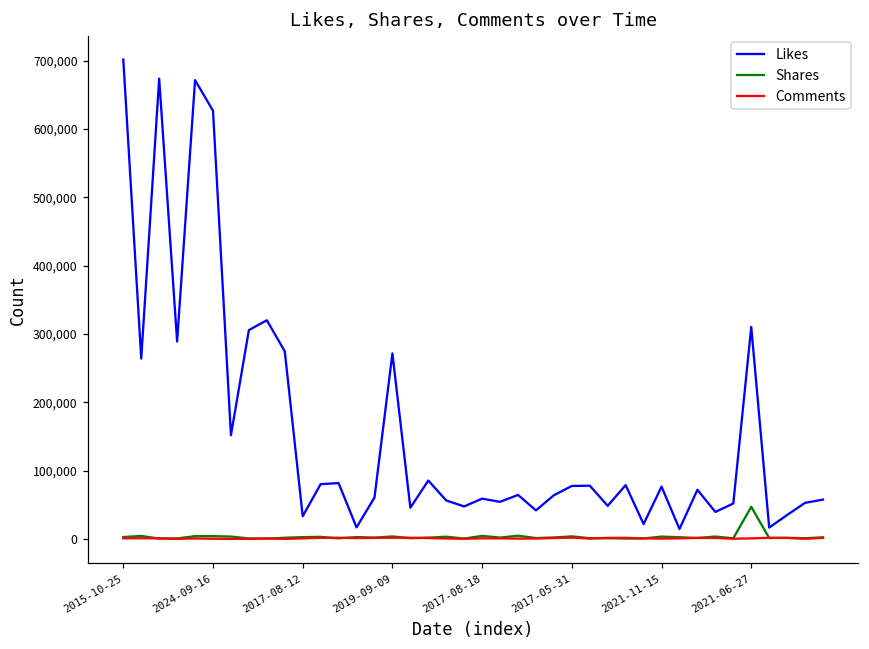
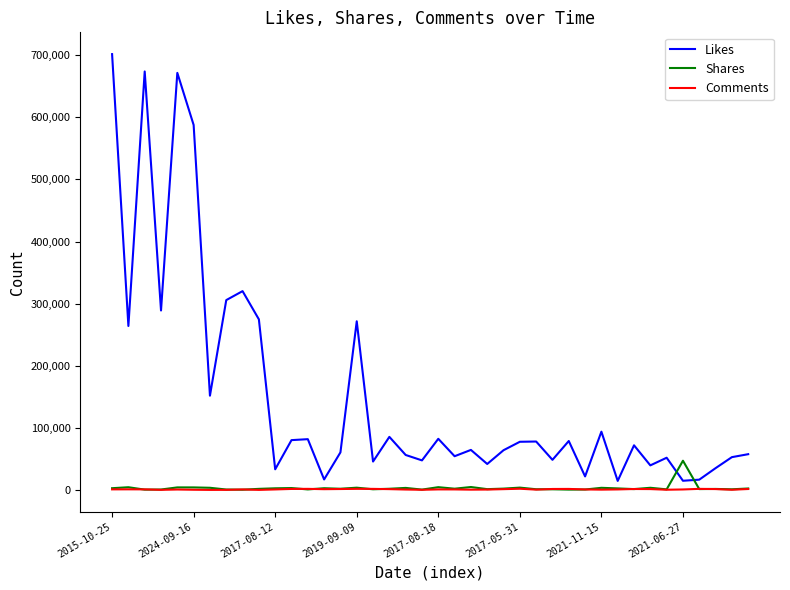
  {
    "Likes": {
-     "2024-09-16": "630,000",
+     "2024-09-16": "590,000",
      "2017-08-12": "30,000",
      "2019-09-09": "270,000",
-     "2017-08-18": "60,000",
+     "2017-08-18": "80,000",
      "2017-05-31": "80,000",
-     "2021-11-15": "80,000",
-     "2021-06-27": "310,000"
+     "2021-11-15": "90,000",
+     "2021-06-27": "10,000"
    },
    "Shares": {
      "2021-06-27": "50,000"
    },
    "Comments": {
      "2021-06-27": "0"
    }
  }
